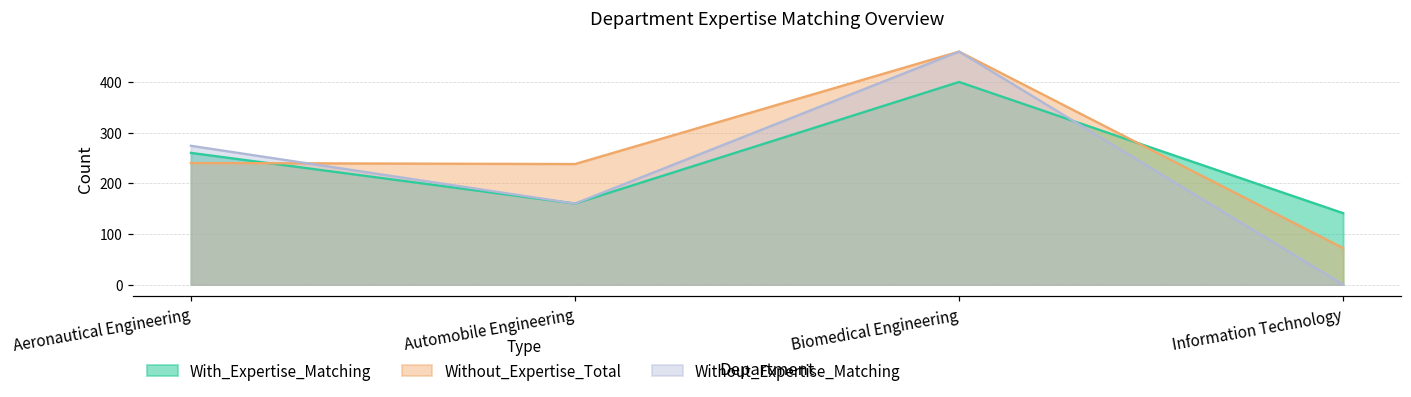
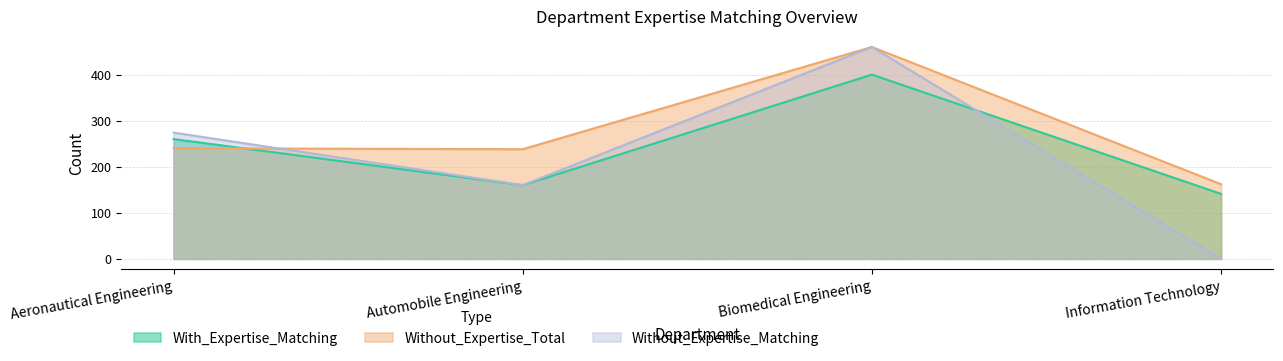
  {
    "With_Expertise_Matching": {
      "Aeronautical Engineering": 260,
      "Biomedical Engineering": 400,
      "Information Technology": 140
    },
    "Without_Expertise_Total": {
      "Aeronautical Engineering": 240,
      "Automobile Engineering": 240,
-     "Information Technology": 70
+     "Information Technology": 160
    },
    "Without_Expertise_Matching": {
      "Aeronautical Engineering": 270,
      "Information Technology": 0
    }
  }
